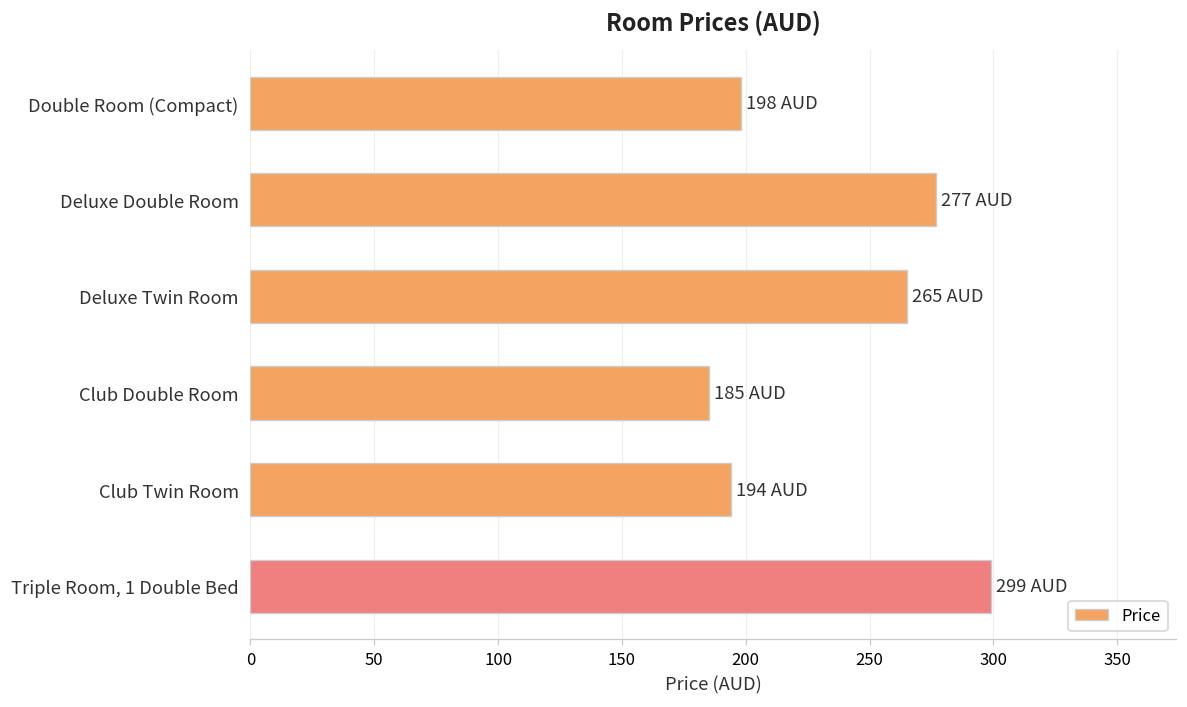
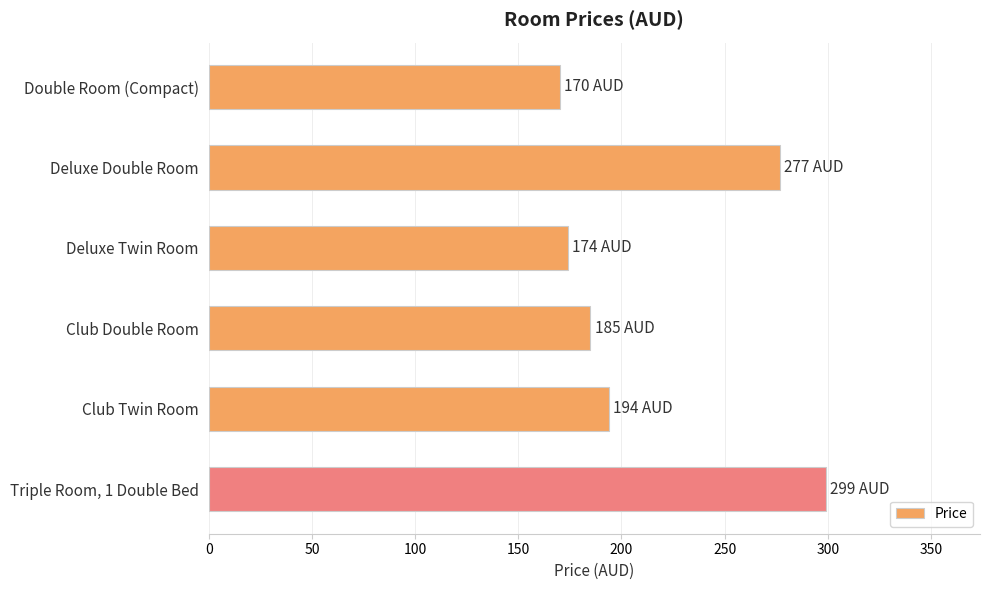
  {
-   "Double Room (Compact)": 198,
+   "Double Room (Compact)": 170,
    "Deluxe Double Room": 277,
-   "Deluxe Twin Room": 265,
+   "Deluxe Twin Room": 174,
    "Club Double Room": 185,
    "Club Twin Room": 194,
    "Triple Room, 1 Double Bed": 299
  }
